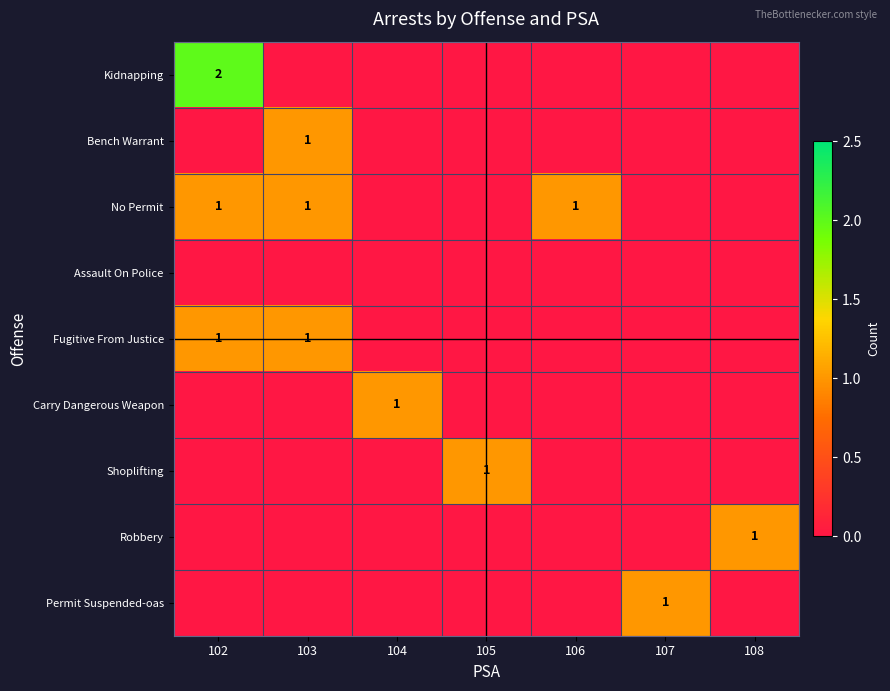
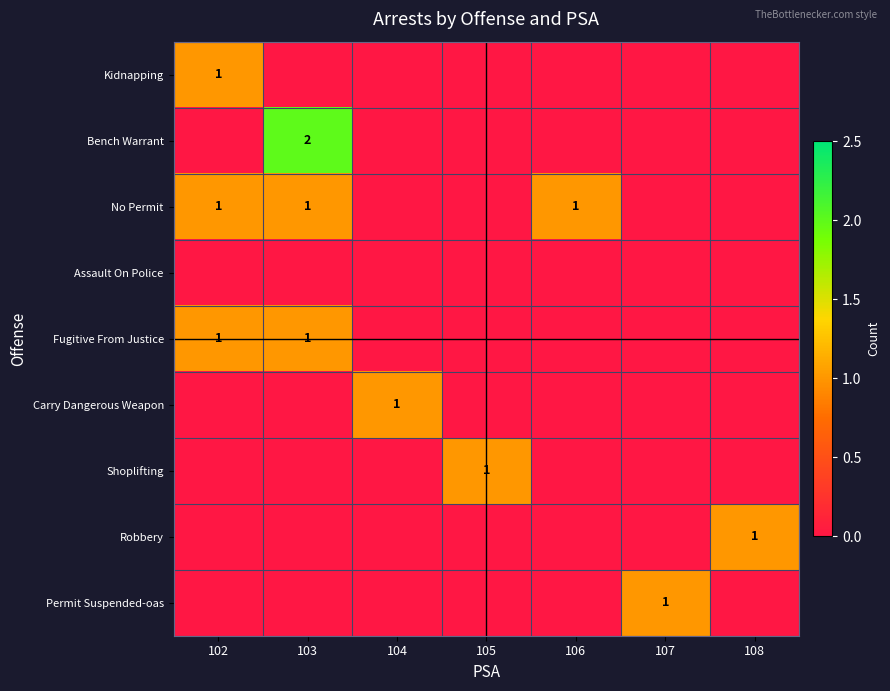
  {
    "Kidnapping": {
-     "102": 2
+     "102": 1
    },
    "Bench Warrant": {
-     "103": 1
+     "103": 2
    },
    "No Permit": {
      "102": 1,
      "103": 1,
      "106": 1
    },
    "Fugitive From Justice": {
      "102": 1,
      "103": 1
    },
    "Carry Dangerous Weapon": {
      "104": 1
    },
    "Shoplifting": {
      "105": 1
    },
    "Robbery": {
      "108": 1
    },
    "Permit Suspended-oas": {
      "107": 1
    }
  }
